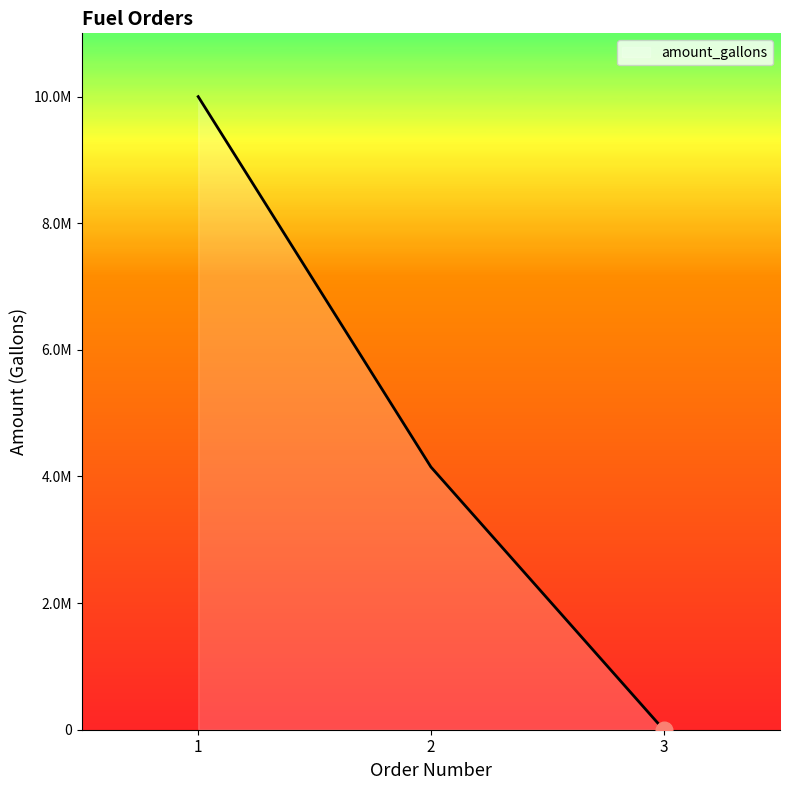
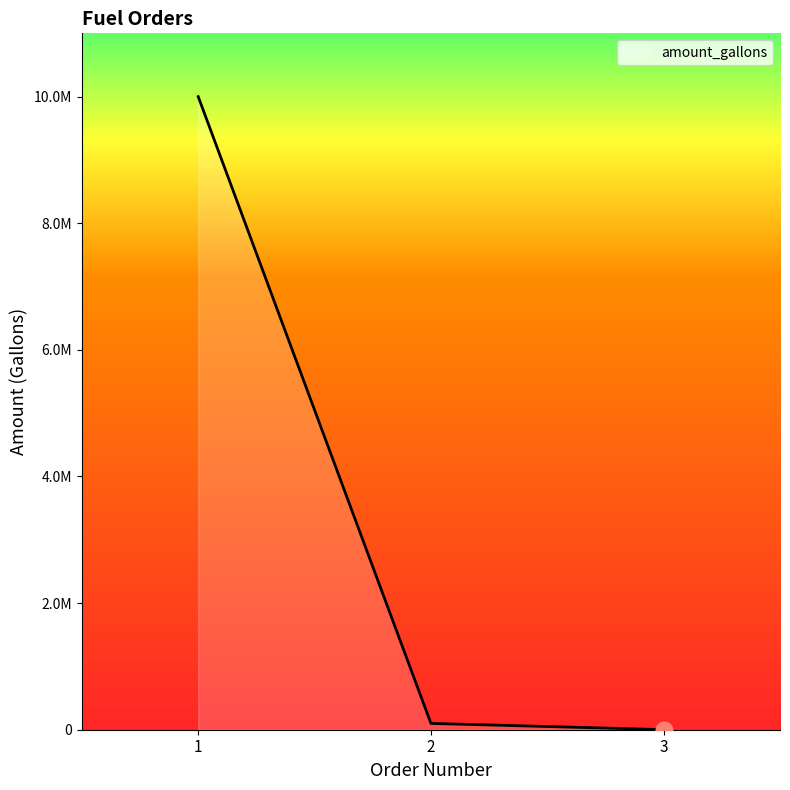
  {
    "amount_gallons": {
      "1": 10000000,
-     "2": 4100000
+     "2": 100000
    }
  }
